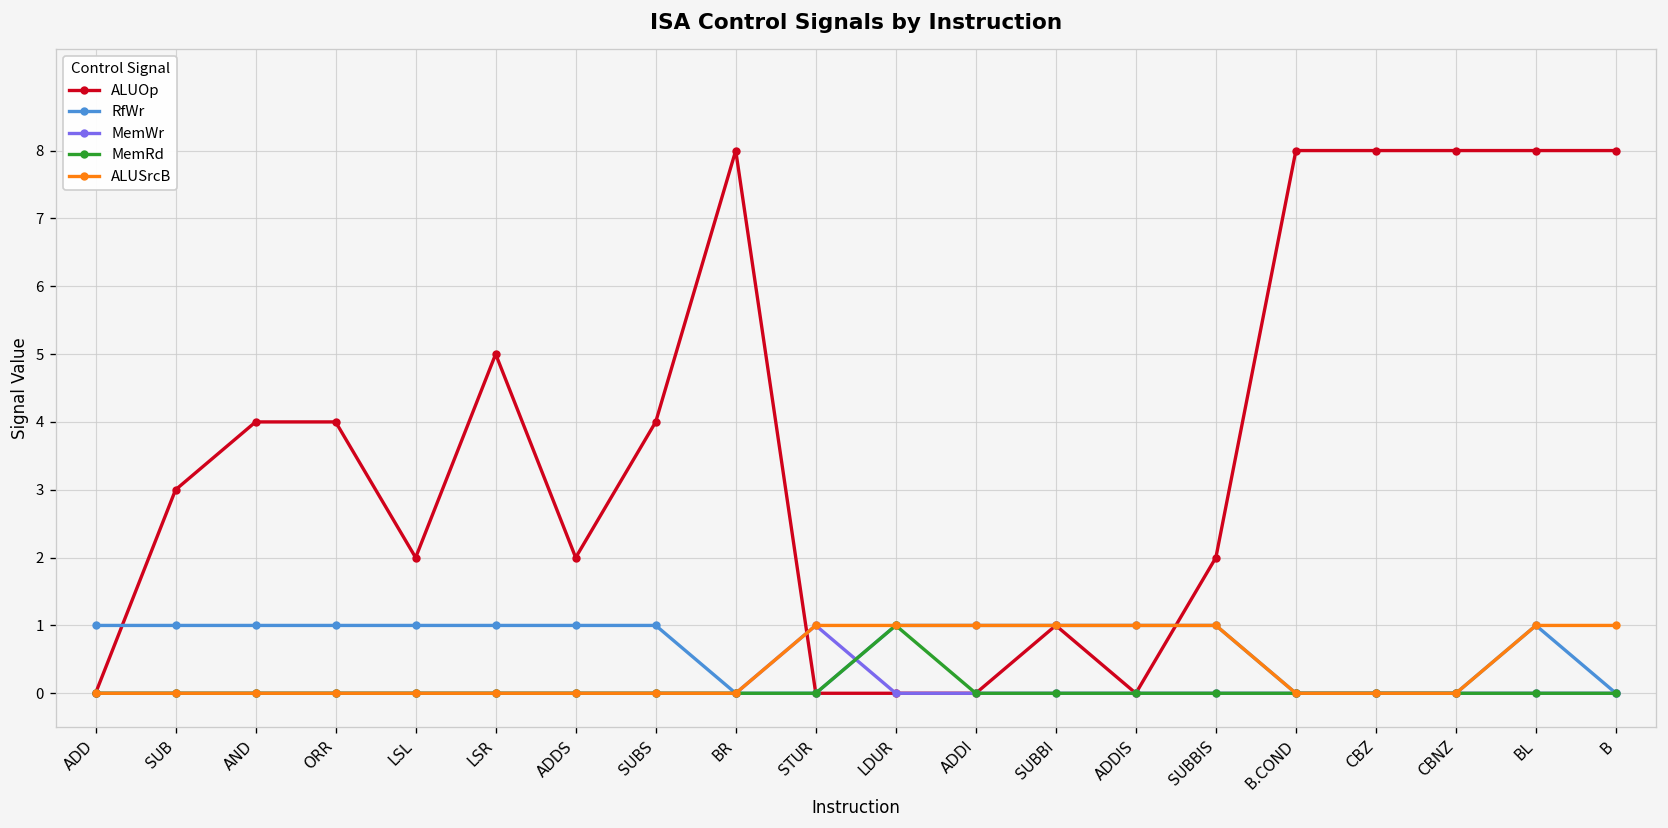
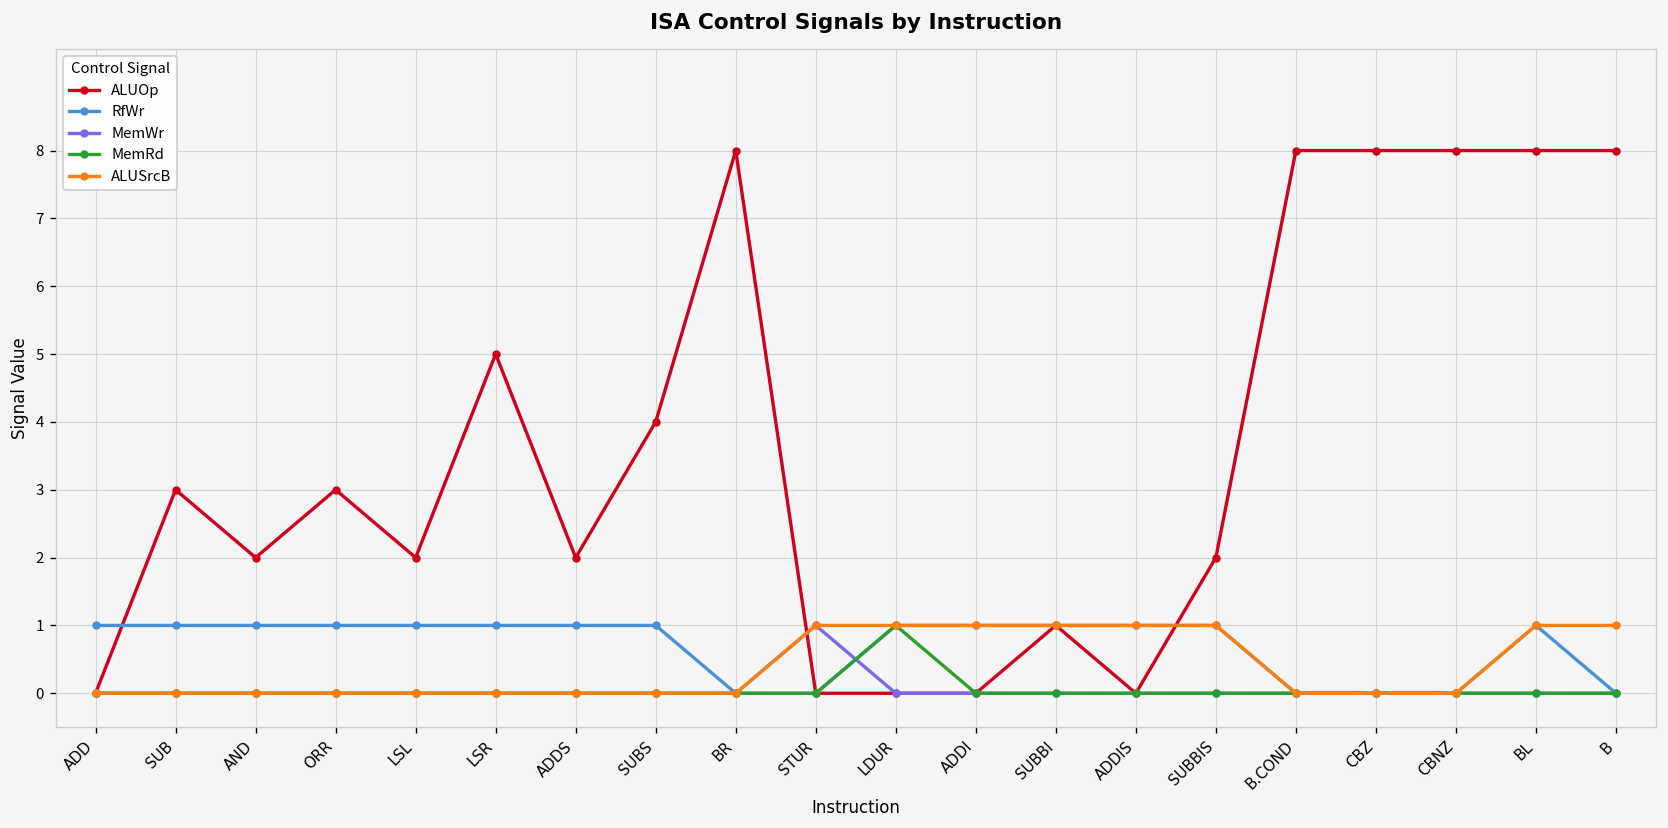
  {
    "ALUOp": {
      "SUB": 3,
-     "AND": 4,
-     "ORR": 4,
+     "AND": 2,
+     "ORR": 3,
      "LSL": 2,
      "LSR": 5,
      "ADDS": 2,
      "SUBS": 4,
      "BR": 8,
      "SUBBIS": 2,
      "B.COND": 8,
      "CBZ": 8,
      "CBNZ": 8,
      "BL": 8,
      "B": 8
    },
    "RfWr": {
      "ADD": 1,
      "SUB": 1,
      "AND": 1,
      "ORR": 1,
      "LSL": 1,
      "LSR": 1,
      "ADDS": 1,
      "SUBS": 1
    },
    "ALUSrcB": {
      "B": 1
    }
  }
